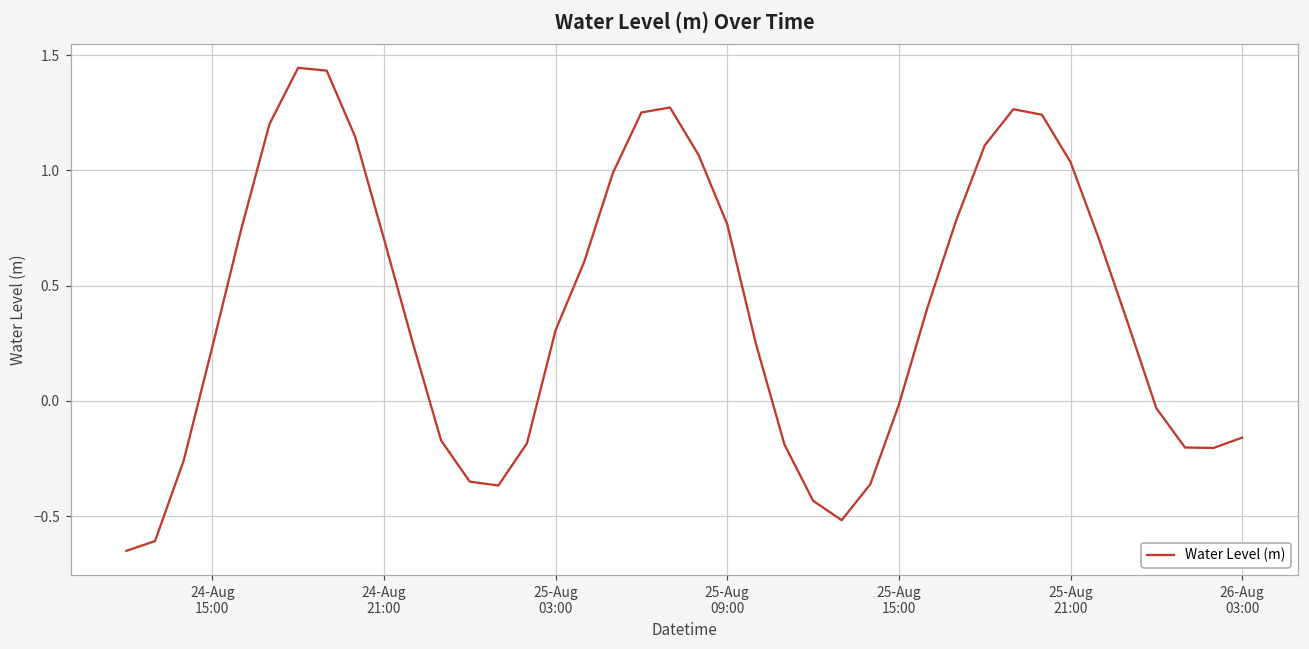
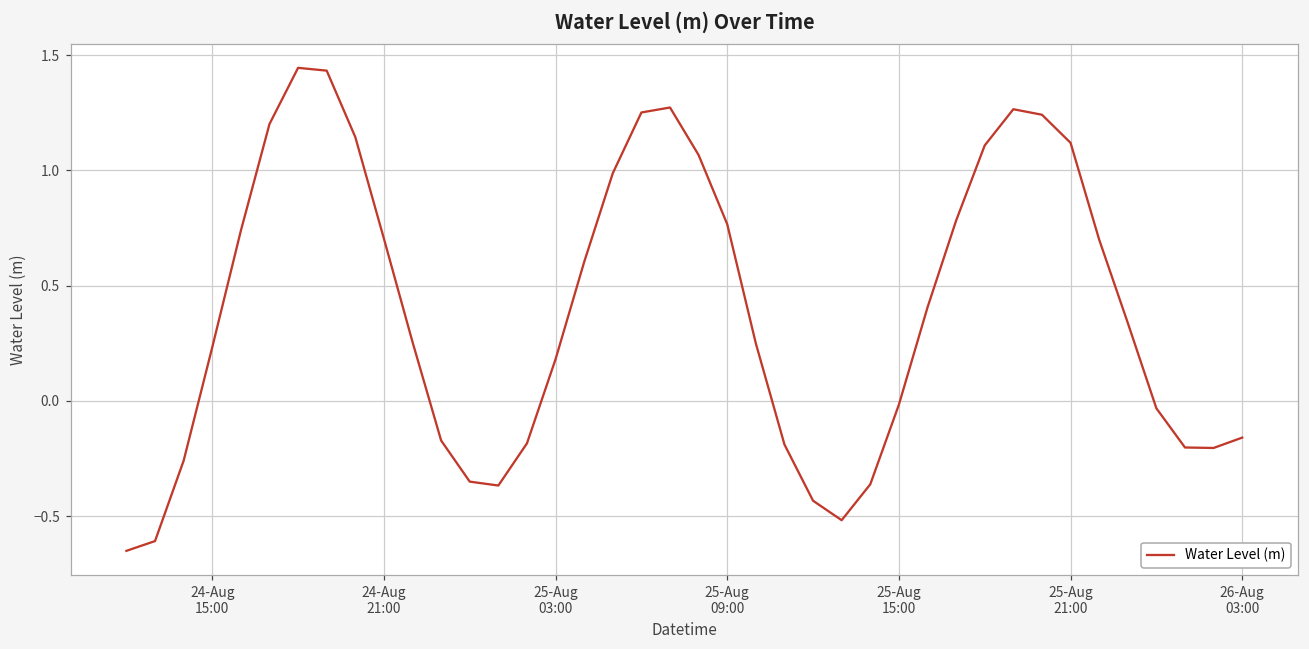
  {
    "24-Aug 15:00": 0.23,
    "24-Aug 21:00": 0.70,
-   "25-Aug 03:00": 0.31,
+   "25-Aug 03:00": 0.18,
    "25-Aug 09:00": 0.77,
    "25-Aug 15:00": -0.02,
-   "25-Aug 21:00": 1.04,
+   "25-Aug 21:00": 1.12,
    "26-Aug 03:00": -0.16
  }
